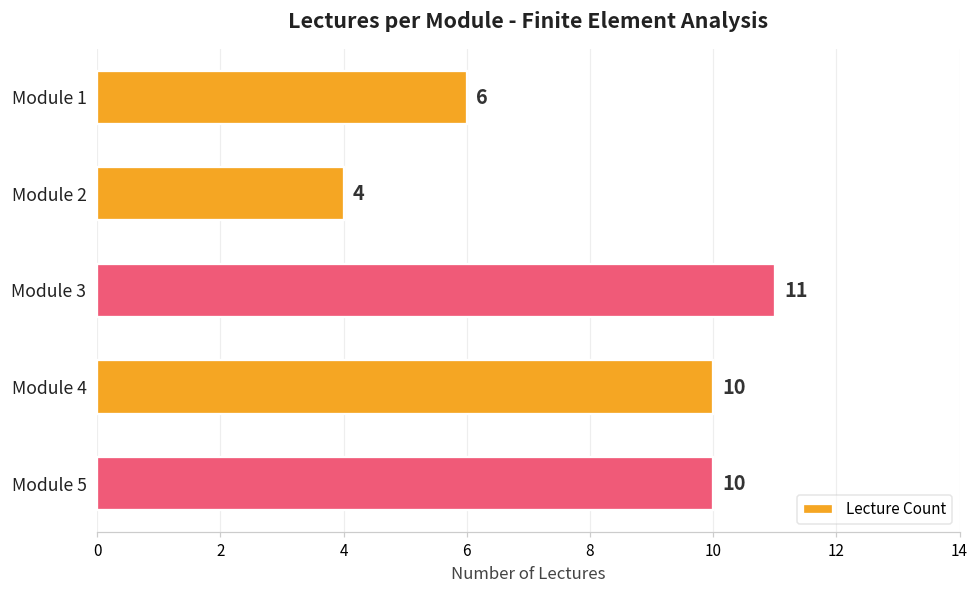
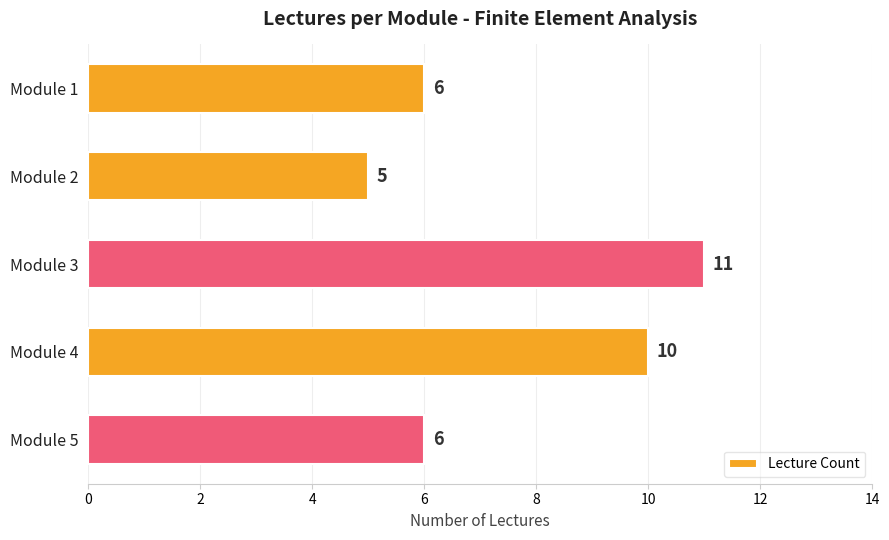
  {
    "Module 1": 6,
-   "Module 2": 4,
+   "Module 2": 5,
    "Module 3": 11,
    "Module 4": 10,
-   "Module 5": 10
+   "Module 5": 6
  }
